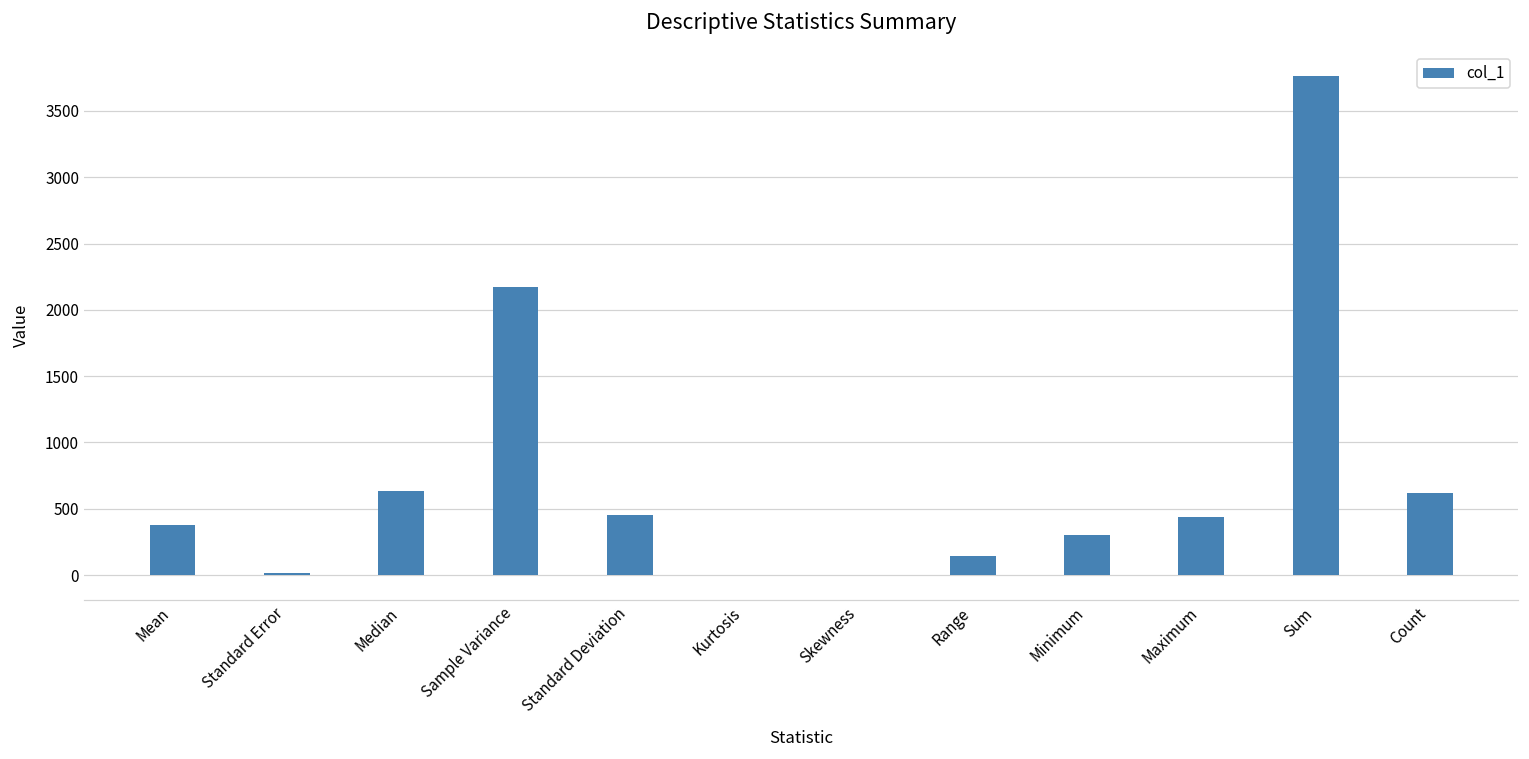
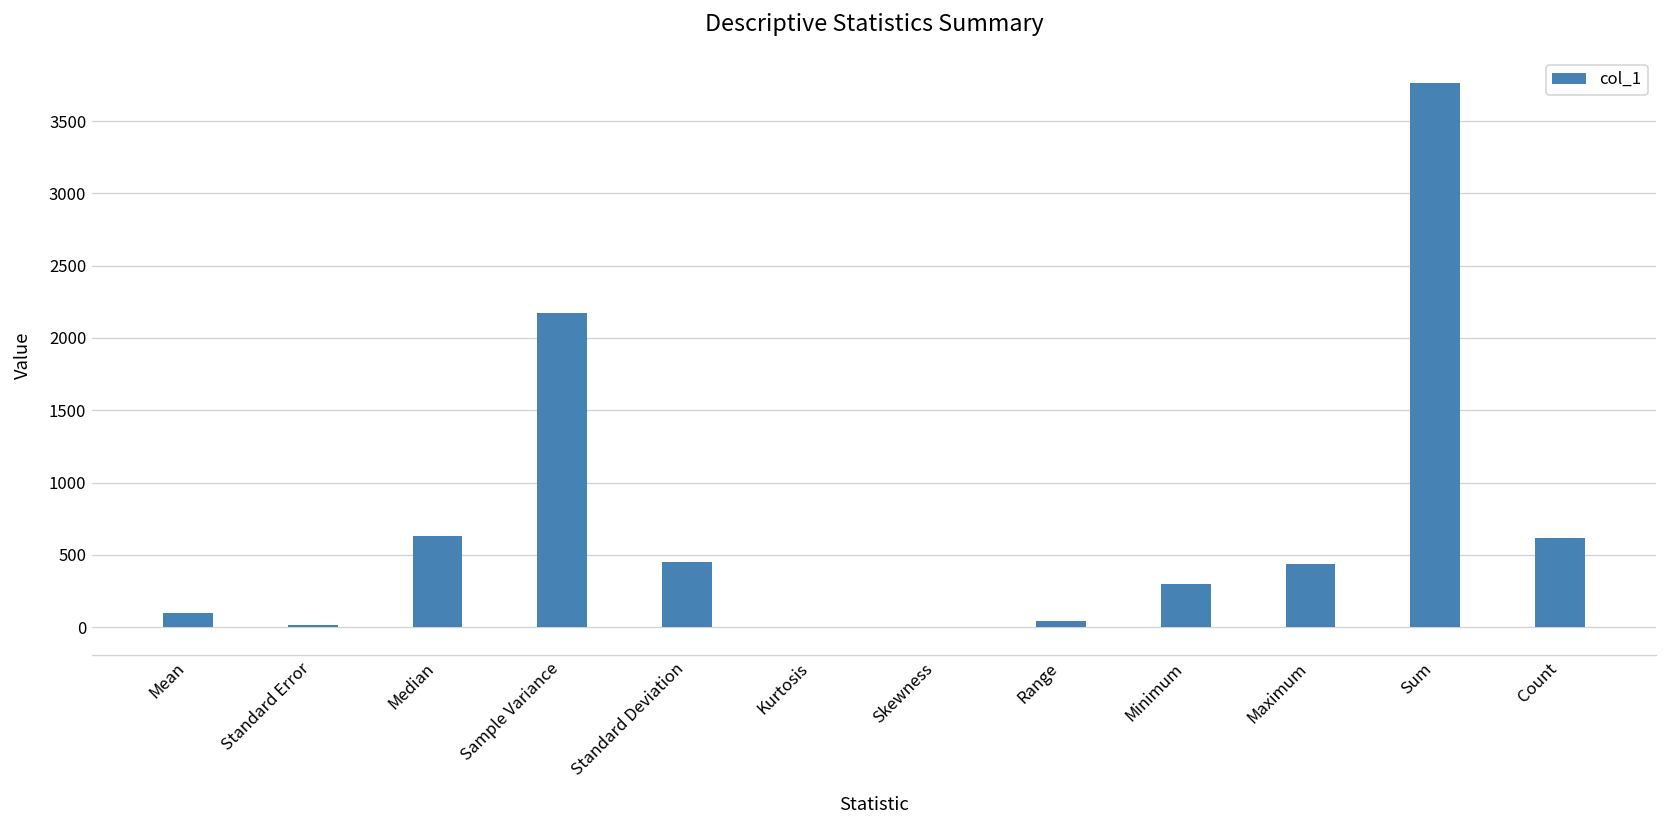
  {
-   "Mean": 380,
+   "Mean": 100,
    "Median": 630,
    "Sample Variance": 2180,
    "Standard Deviation": 450,
-   "Range": 140,
+   "Range": 40,
    "Minimum": 300,
    "Maximum": 440,
    "Sum": 3760,
    "Count": 620
  }
